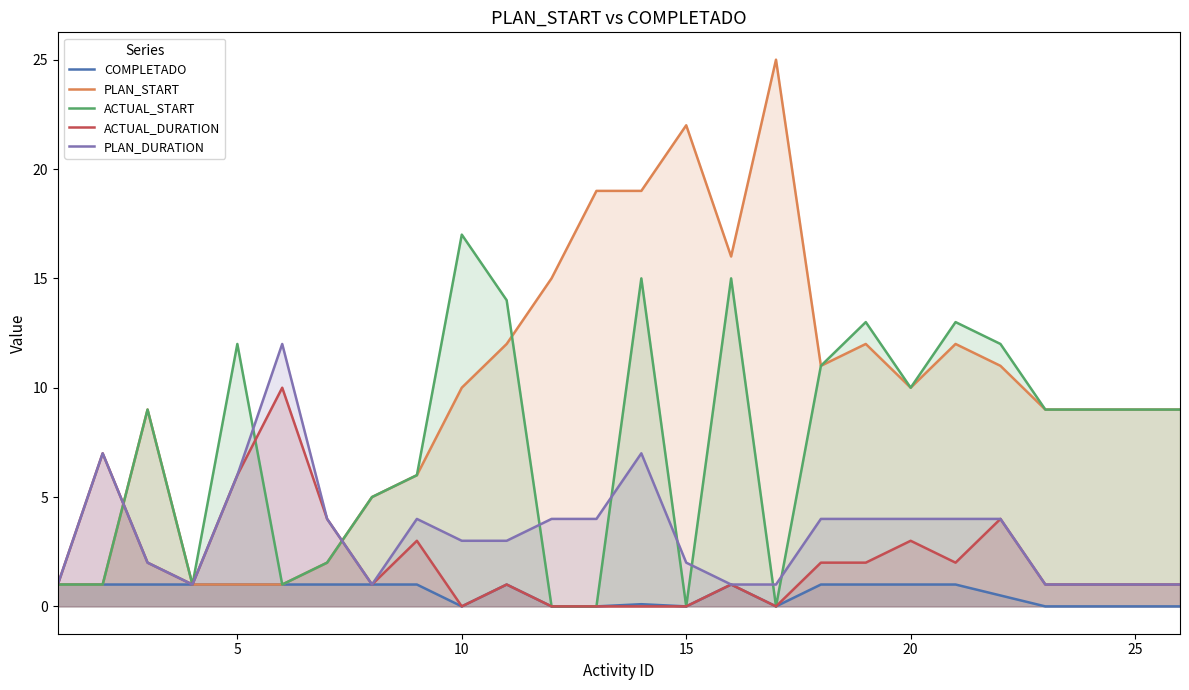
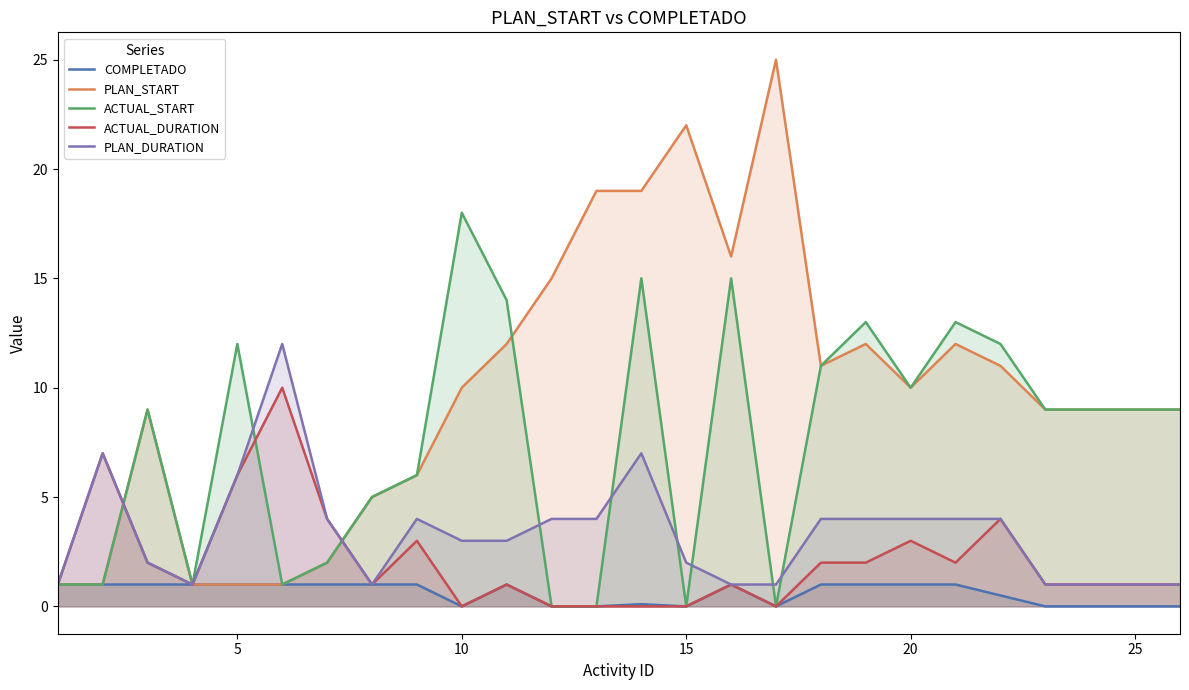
  {
    "ACTUAL_START": {
      "5": 12,
-     "10": 17
+     "10": 18
    }
  }
